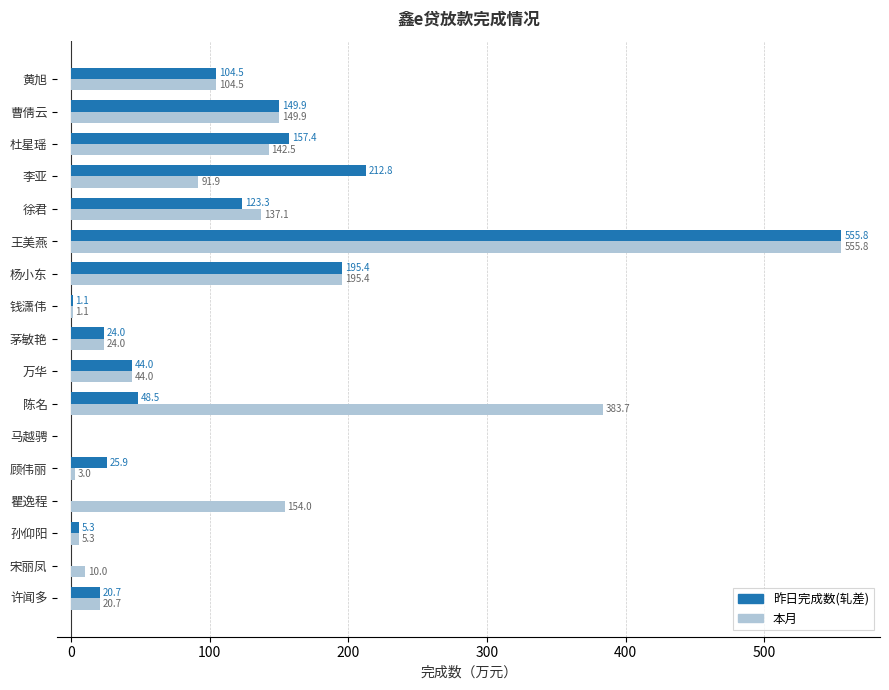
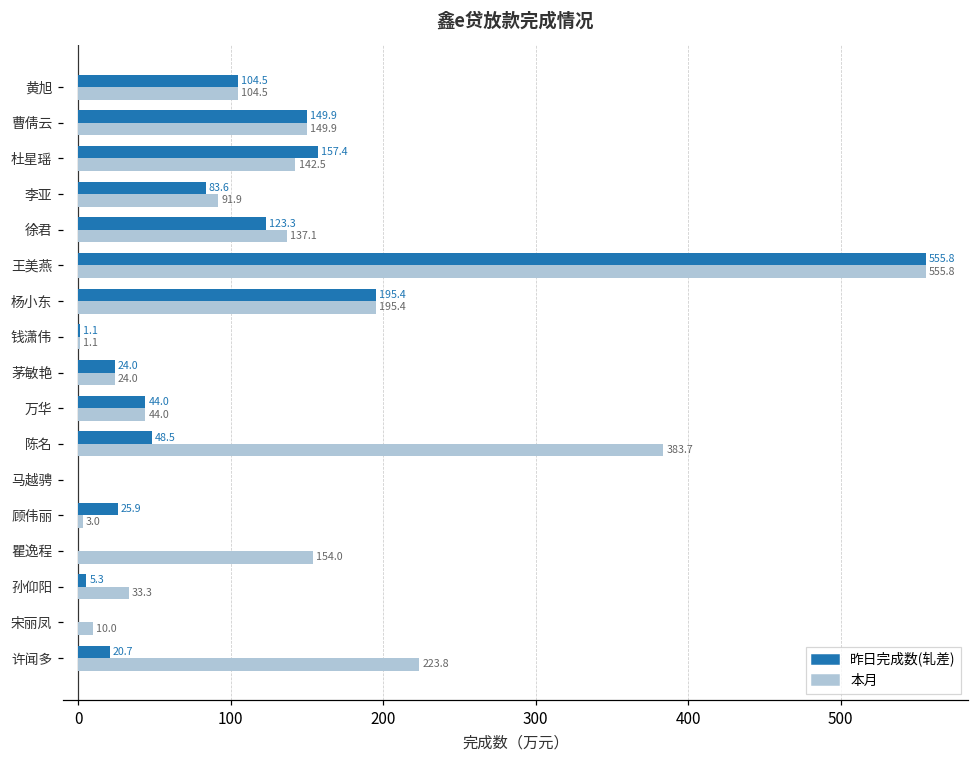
  {
    "昨日完成数(轧差)": {
      "黄旭": 104.5,
      "曹倩云": 149.9,
      "杜星瑶": 157.4,
-     "李亚": 212.8,
+     "李亚": 83.6,
      "徐君": 123.3,
      "王美燕": 555.8,
      "杨小东": 195.4,
      "钱潇伟": 1.1,
      "茅敏艳": 24.0,
      "万华": 44.0,
      "陈名": 48.5,
      "顾伟丽": 25.9,
      "孙仰阳": 5.3,
      "许闻多": 20.7
    },
    "本月": {
      "黄旭": 104.5,
      "曹倩云": 149.9,
      "杜星瑶": 142.5,
      "李亚": 91.9,
      "徐君": 137.1,
      "王美燕": 555.8,
      "杨小东": 195.4,
      "钱潇伟": 1.1,
      "茅敏艳": 24.0,
      "万华": 44.0,
      "陈名": 383.7,
      "顾伟丽": 3.0,
      "瞿逸程": 154.0,
-     "孙仰阳": 5.3,
+     "孙仰阳": 33.3,
      "宋丽凤": 10.0,
-     "许闻多": 20.7
+     "许闻多": 223.8
    }
  }
